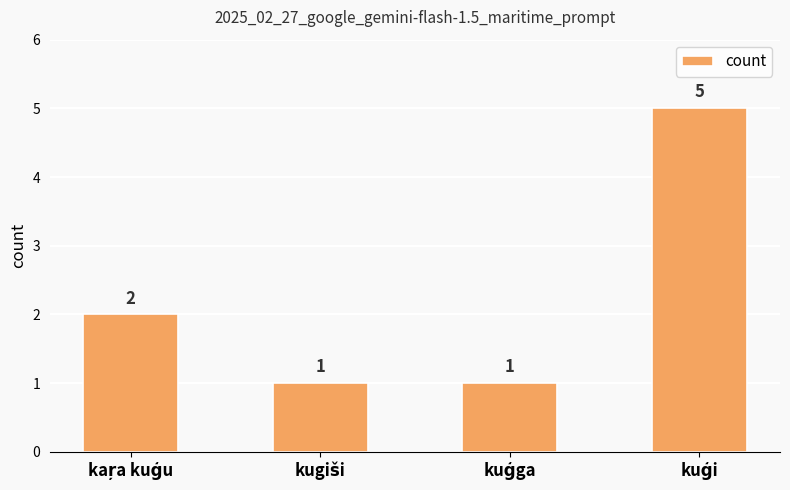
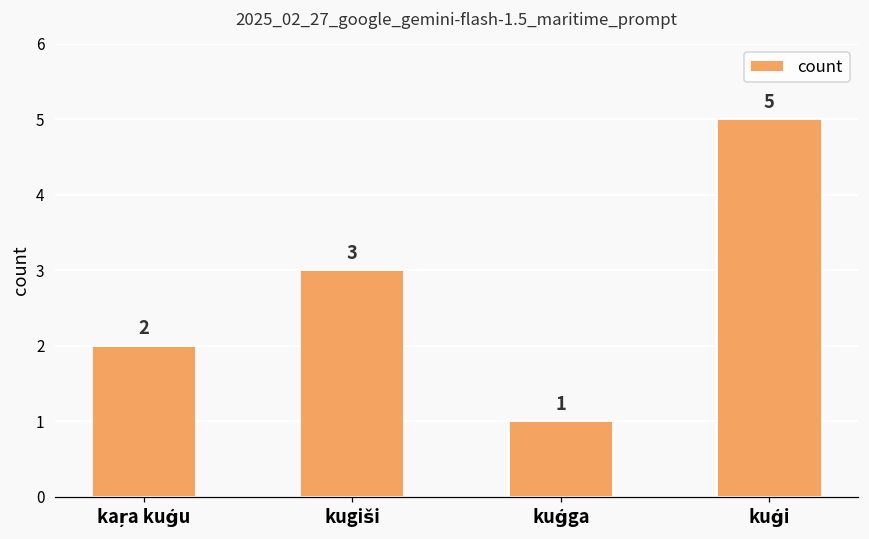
  {
    "kaŗa kuģu": 2,
-   "kugiši": 1,
+   "kugiši": 3,
    "kuģga": 1,
    "kuģi": 5
  }
